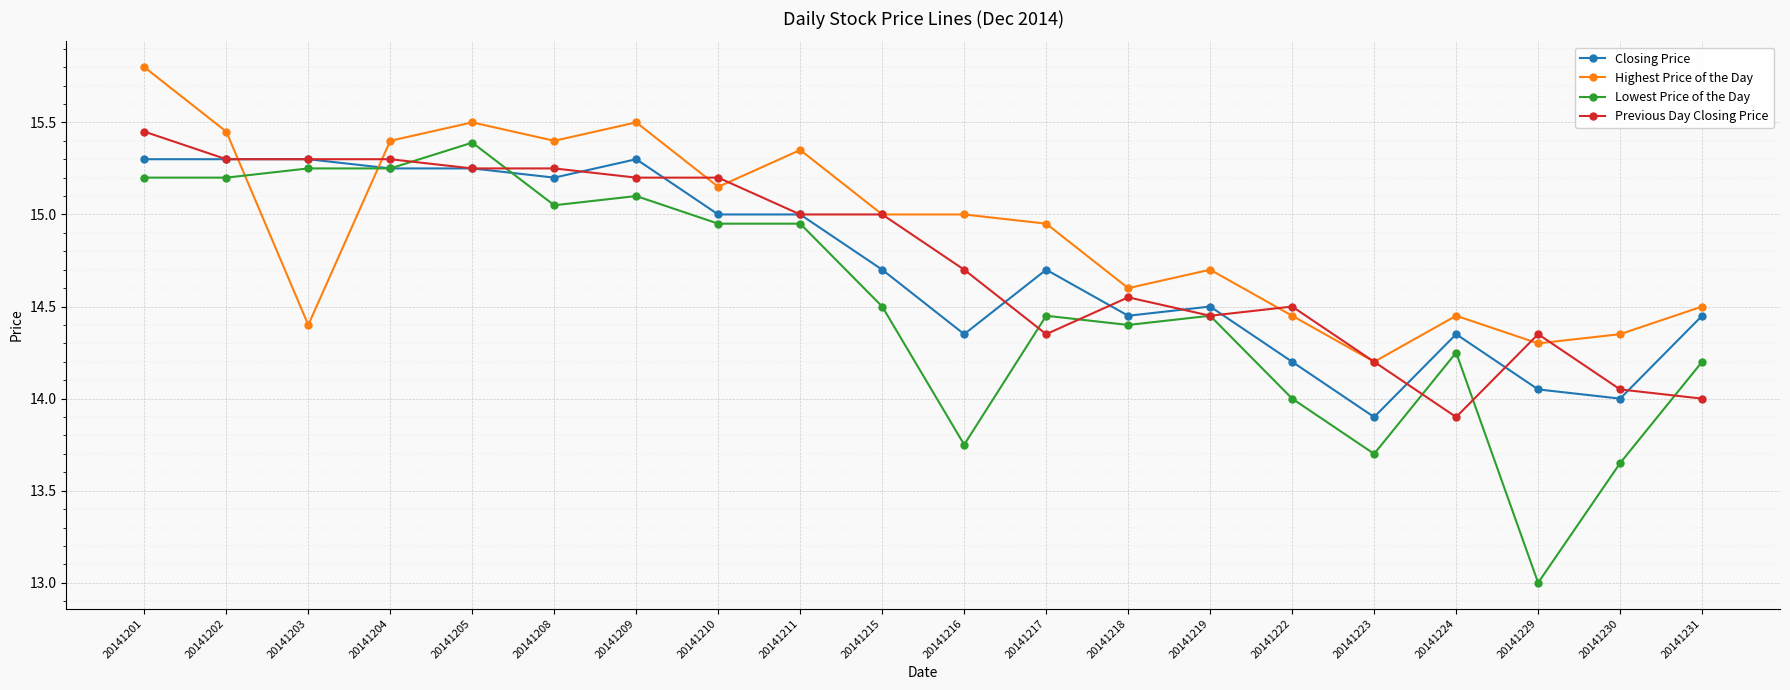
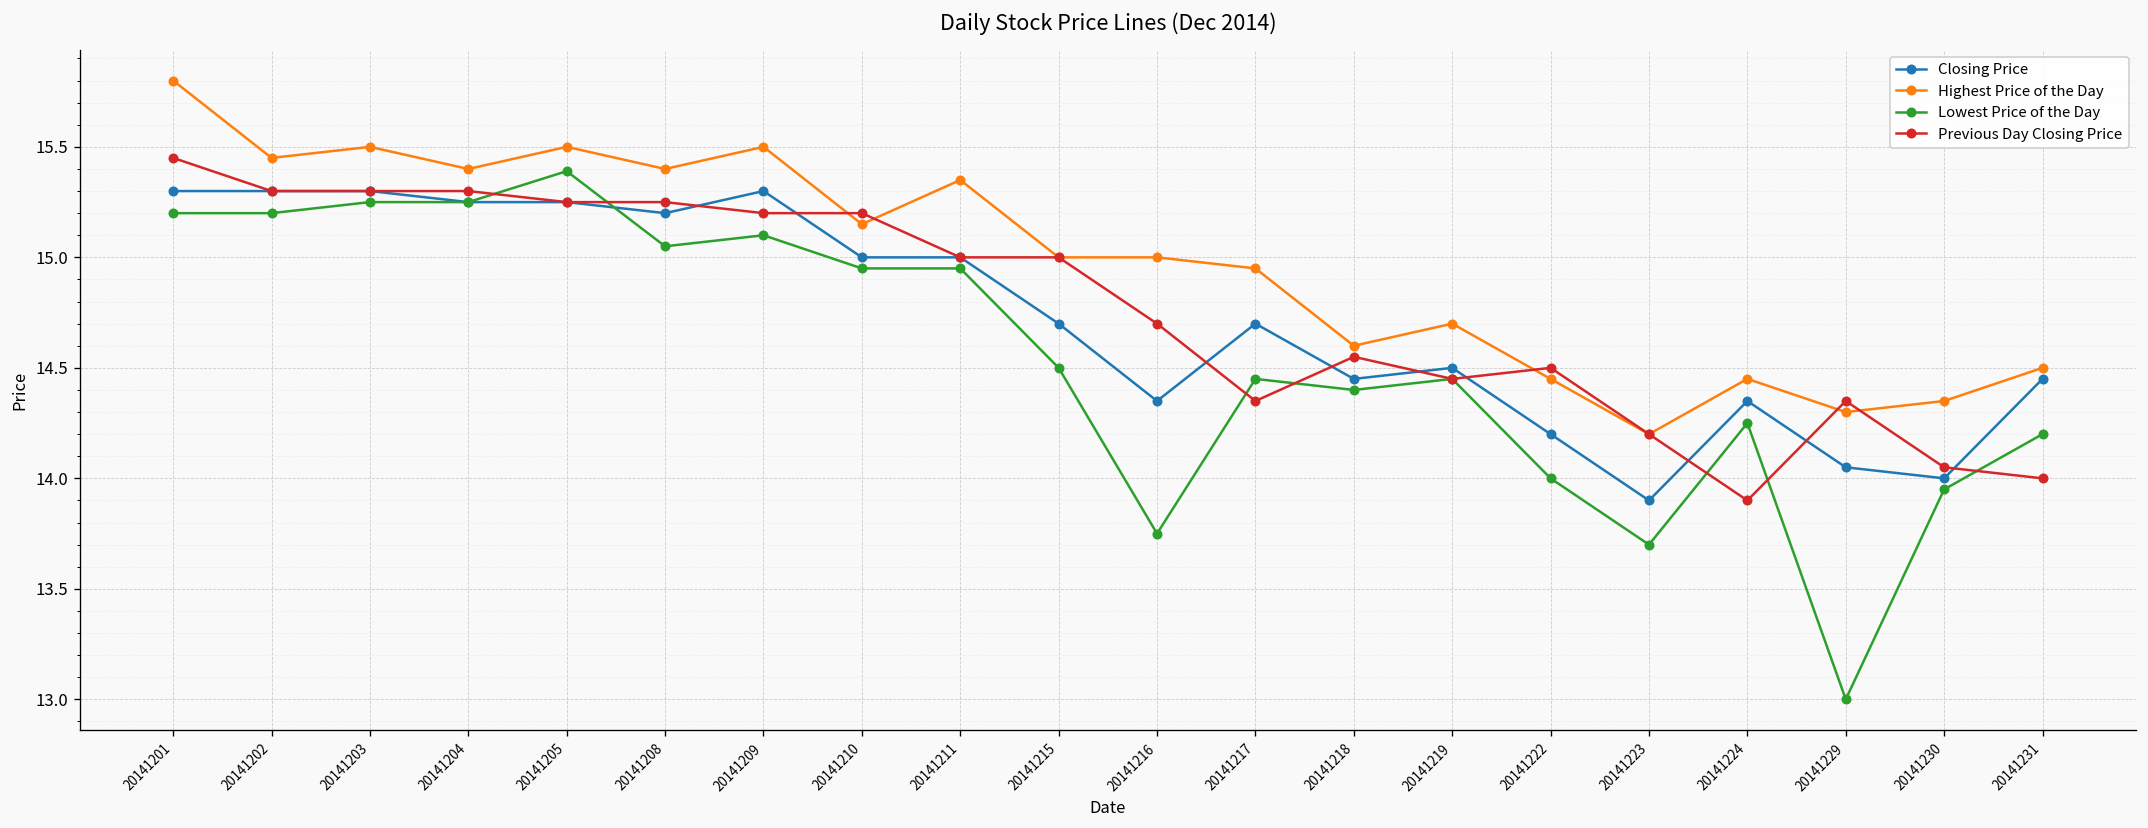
  {
    "Closing Price": {
      "20141201": 15.30,
      "20141208": 15.20,
      "20141209": 15.30,
      "20141210": 15.00,
      "20141215": 14.70,
      "20141216": 14.35,
      "20141217": 14.70,
      "20141218": 14.45,
      "20141219": 14.50,
      "20141222": 14.20,
      "20141223": 13.90,
      "20141224": 14.35,
      "20141229": 14.05,
      "20141230": 14.00,
      "20141231": 14.45
    },
    "Highest Price of the Day": {
      "20141201": 15.8,
      "20141202": 15.45,
-     "20141203": 14.4,
+     "20141203": 15.5,
      "20141204": 15.4,
      "20141205": 15.5,
      "20141208": 15.4,
      "20141209": 15.5,
      "20141210": 15.15,
      "20141211": 15.35,
      "20141216": 15.0,
      "20141217": 14.95,
      "20141218": 14.6,
      "20141219": 14.7,
      "20141222": 14.45,
      "20141224": 14.45,
      "20141229": 14.3,
      "20141230": 14.35,
      "20141231": 14.5
    },
    "Lowest Price of the Day": {
      "20141201": 15.20,
      "20141202": 15.20,
      "20141203": 15.25,
      "20141205": 15.39,
      "20141208": 15.05,
      "20141209": 15.10,
      "20141210": 14.95,
      "20141211": 14.95,
      "20141215": 14.50,
      "20141216": 13.75,
      "20141217": 14.45,
      "20141218": 14.40,
      "20141222": 14.00,
      "20141223": 13.70,
      "20141224": 14.25,
      "20141229": 13.00,
-     "20141230": 13.65,
+     "20141230": 13.95,
      "20141231": 14.20
    },
    "Previous Day Closing Price": {
      "20141201": 15.45,
      "20141204": 15.30,
      "20141208": 15.25,
      "20141209": 15.20,
      "20141210": 15.20,
      "20141216": 14.70,
      "20141217": 14.35,
      "20141218": 14.55,
      "20141222": 14.50,
      "20141224": 13.90,
      "20141229": 14.35,
      "20141230": 14.05,
      "20141231": 14.00
    }
  }
